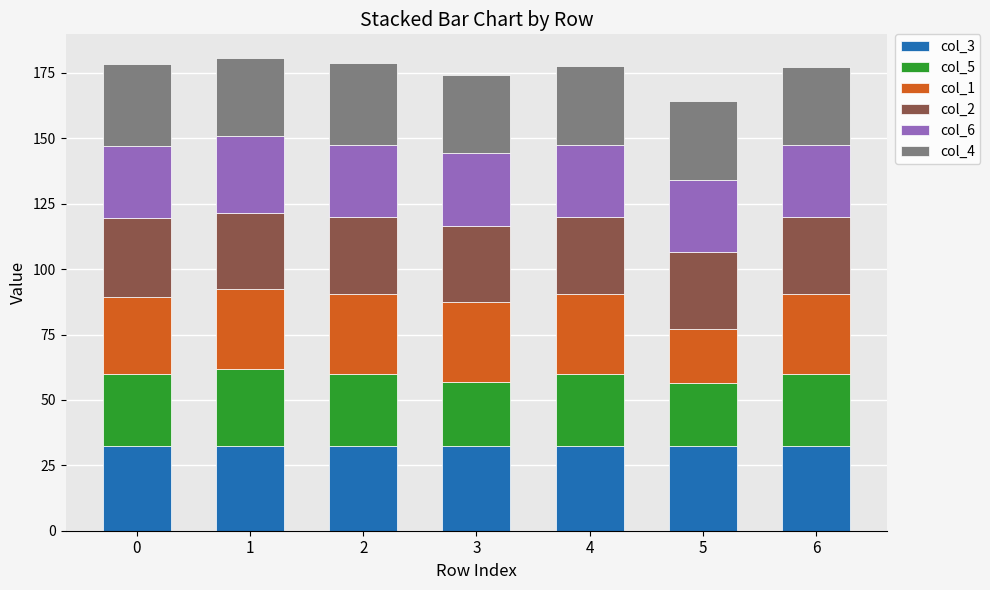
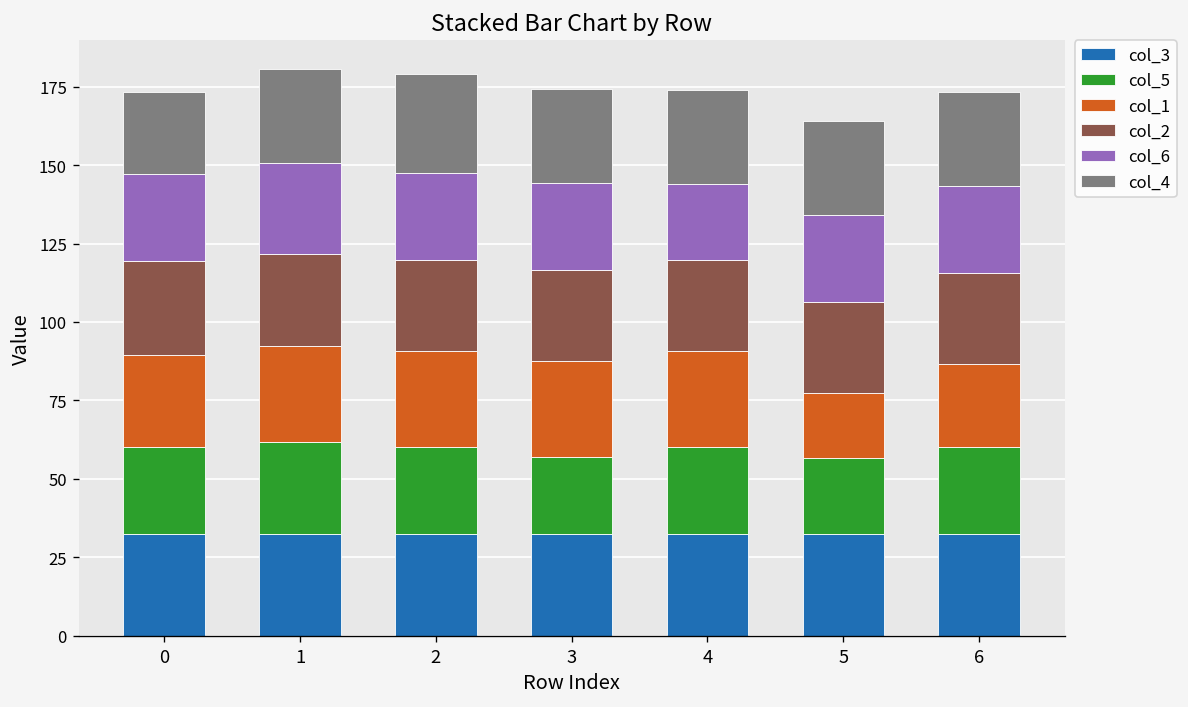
  {
    "col_3": {
      "0": 32,
      "1": 32,
      "2": 32,
      "3": 32,
      "4": 32,
      "5": 32,
      "6": 32
    },
    "col_5": {
      "0": 28,
      "1": 29,
      "2": 28,
      "3": 24,
      "4": 28,
      "5": 24,
      "6": 28
    },
    "col_1": {
      "0": 29,
      "1": 31,
      "2": 31,
      "3": 31,
      "4": 31,
      "5": 21,
-     "6": 31
+     "6": 26
    },
    "col_2": {
      "0": 30,
      "1": 29,
      "2": 29,
      "3": 29,
      "4": 29,
      "5": 29,
      "6": 29
    },
    "col_6": {
      "0": 28,
      "1": 29,
      "2": 28,
      "3": 28,
-     "4": 28,
+     "4": 24,
      "5": 28,
      "6": 28
    },
    "col_4": {
-     "0": 32,
+     "0": 26,
      "1": 30,
      "2": 31,
      "3": 30,
      "4": 30,
      "5": 30,
      "6": 30
    }
  }
